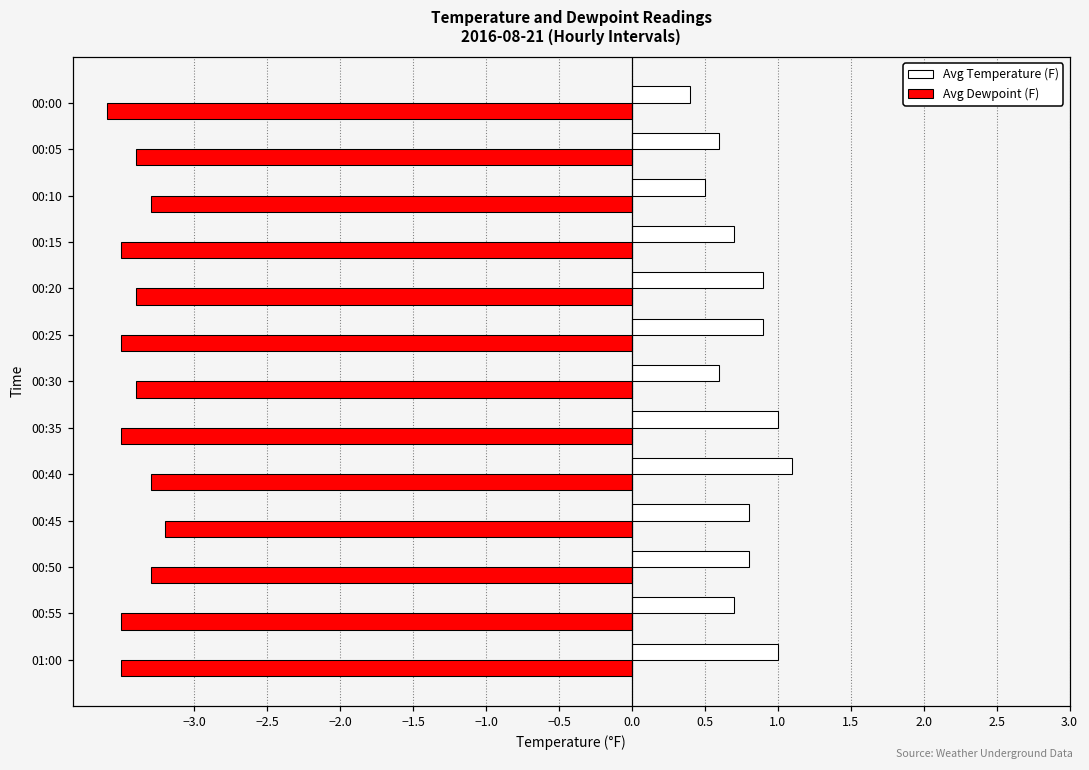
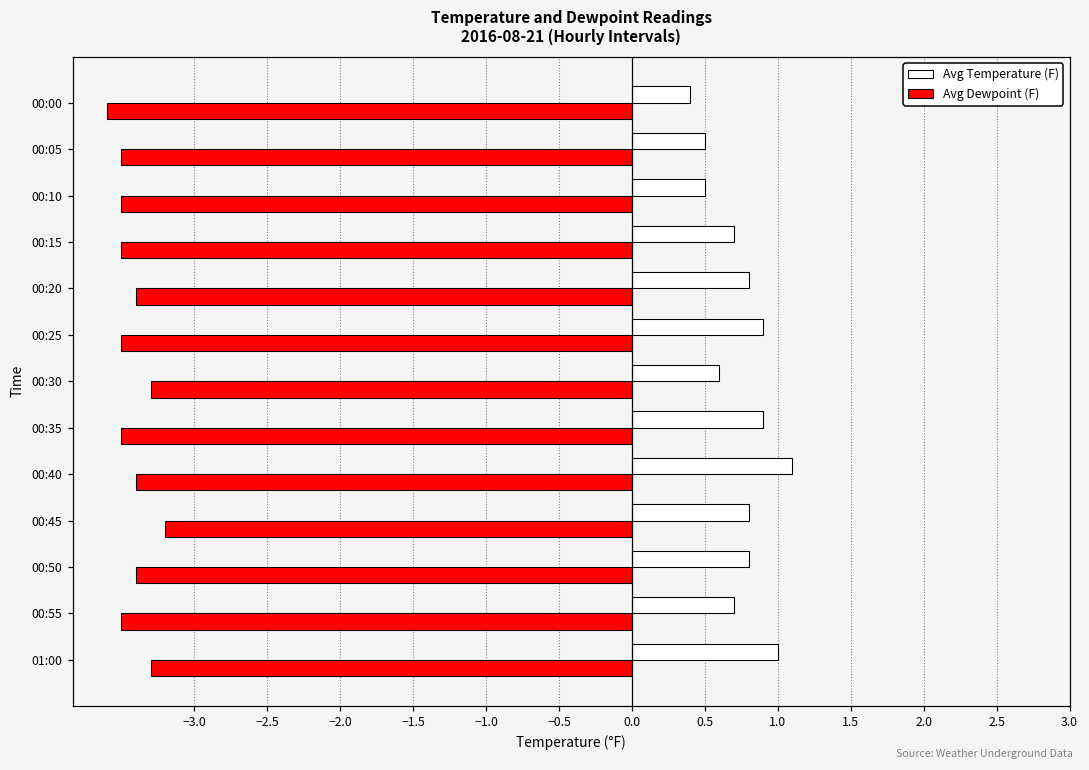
  {
    "Avg Temperature (F)": {
      "00:00": 0.40,
-     "00:05": 0.60,
+     "00:05": 0.50,
      "00:10": 0.50,
      "00:15": 0.70,
-     "00:20": 0.90,
+     "00:20": 0.80,
      "00:25": 0.90,
      "00:30": 0.60,
-     "00:35": 1.00,
+     "00:35": 0.90,
      "00:40": 1.10,
      "00:45": 0.80,
      "00:50": 0.80,
      "00:55": 0.70,
      "01:00": 1.00
    },
    "Avg Dewpoint (F)": {
      "00:00": -3.60,
-     "00:05": -3.40,
-     "00:10": -3.30,
+     "00:05": -3.50,
+     "00:10": -3.50,
      "00:15": -3.50,
      "00:20": -3.40,
      "00:25": -3.50,
-     "00:30": -3.40,
+     "00:30": -3.30,
      "00:35": -3.50,
-     "00:40": -3.30,
+     "00:40": -3.40,
      "00:45": -3.20,
-     "00:50": -3.30,
+     "00:50": -3.40,
      "00:55": -3.50,
-     "01:00": -3.50
+     "01:00": -3.30
    }
  }
